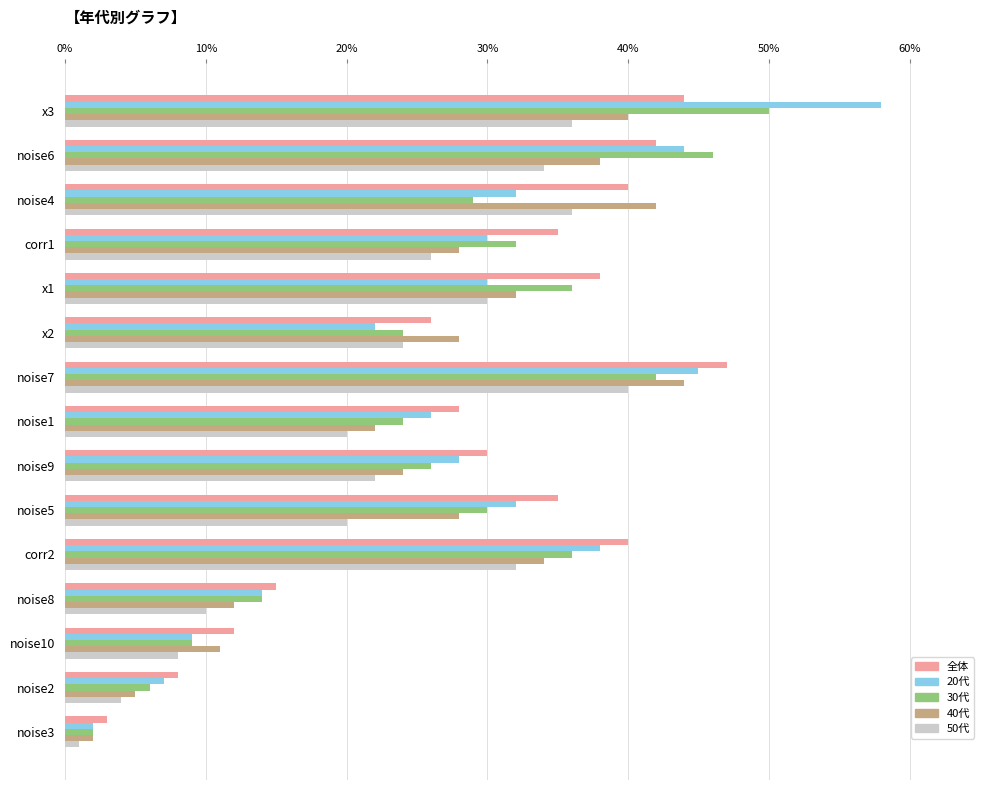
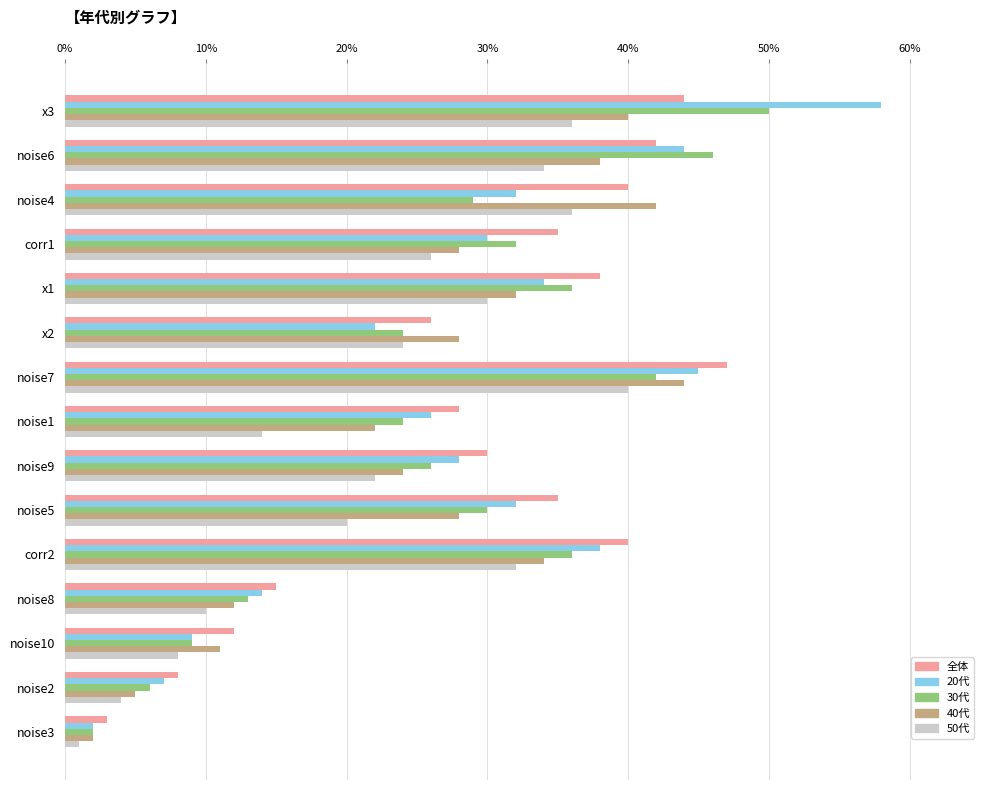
  {
    "20代": {
      "x3": "58.0%",
      "noise6": "44.0%",
      "noise4": "32.0%",
      "corr1": "30.0%",
-     "x1": "30.0%",
+     "x1": "34.0%",
      "x2": "22.0%",
      "noise7": "45.0%",
      "noise1": "26.0%",
      "noise9": "28.0%",
      "noise5": "32.0%",
      "corr2": "38.0%",
      "noise8": "14.0%",
      "noise10": "9.0%",
      "noise2": "7.0%",
      "noise3": "2.0%"
    },
    "30代": {
      "x3": "50.0%",
      "noise6": "46.0%",
      "noise4": "29.0%",
      "corr1": "32.0%",
      "x1": "36.0%",
      "x2": "24.0%",
      "noise7": "42.0%",
      "noise1": "24.0%",
      "noise9": "26.0%",
      "noise5": "30.0%",
      "corr2": "36.0%",
-     "noise8": "14.0%",
+     "noise8": "13.0%",
      "noise10": "9.0%",
      "noise2": "6.0%",
      "noise3": "2.0%"
    },
    "50代": {
      "x3": "36.0%",
      "noise6": "34.0%",
      "noise4": "36.0%",
      "corr1": "26.0%",
      "x1": "30.0%",
      "x2": "24.0%",
      "noise7": "40.0%",
-     "noise1": "20.0%",
+     "noise1": "14.0%",
      "noise9": "22.0%",
      "noise5": "20.0%",
      "corr2": "32.0%",
      "noise8": "10.0%",
      "noise10": "8.0%",
      "noise2": "4.0%",
      "noise3": "1.0%"
    }
  }
